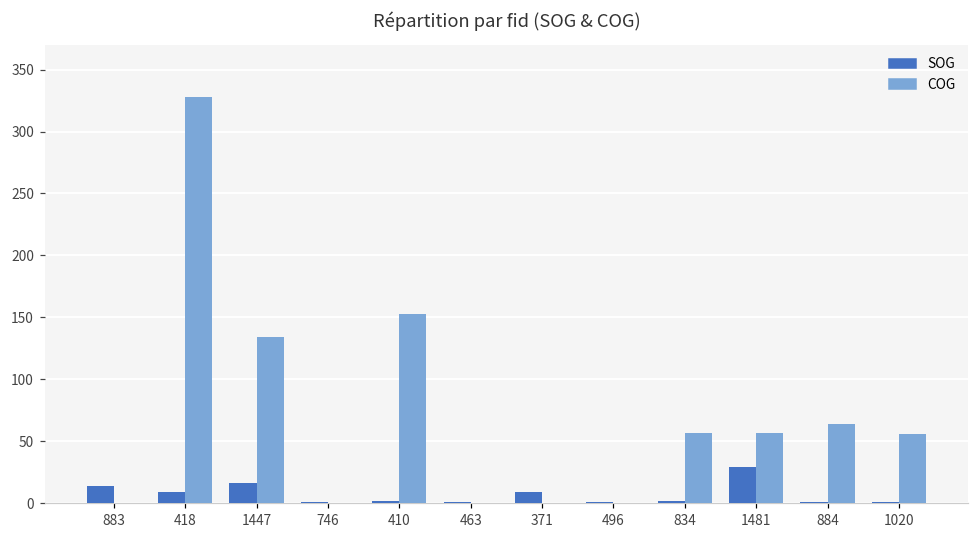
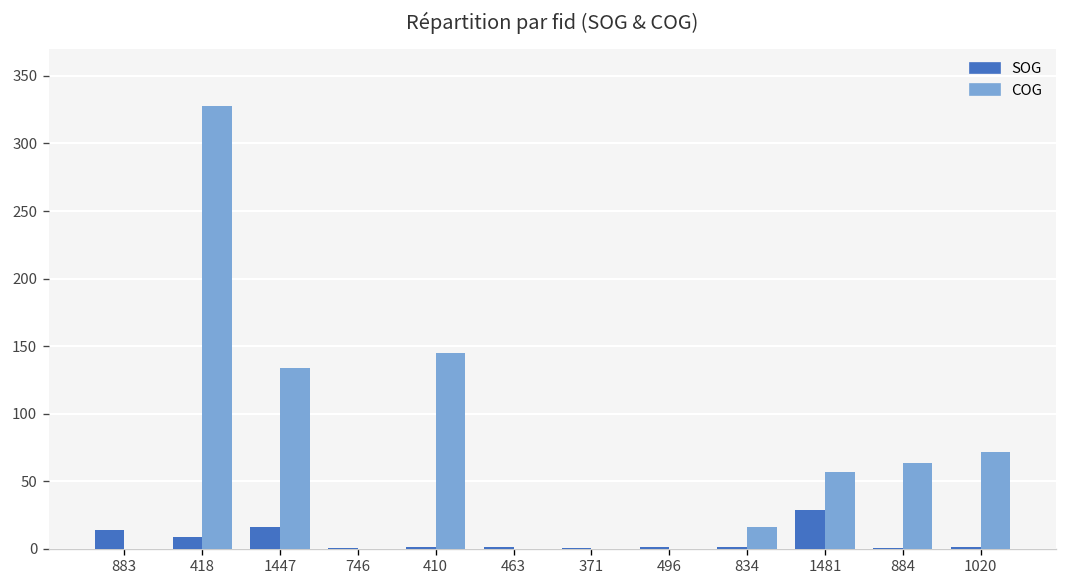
  {
    "SOG": {
      "883": 14,
      "418": 9,
      "1447": 16,
-     "371": 9,
+     "371": 1,
      "1481": 29
    },
    "COG": {
      "883": 0,
      "418": 328,
      "1447": 134,
      "746": 0,
-     "410": 152,
+     "410": 145,
      "463": 0,
      "371": 0,
      "496": 0,
-     "834": 57,
+     "834": 16,
      "1481": 57,
      "884": 64,
-     "1020": 56
+     "1020": 71
    }
  }
